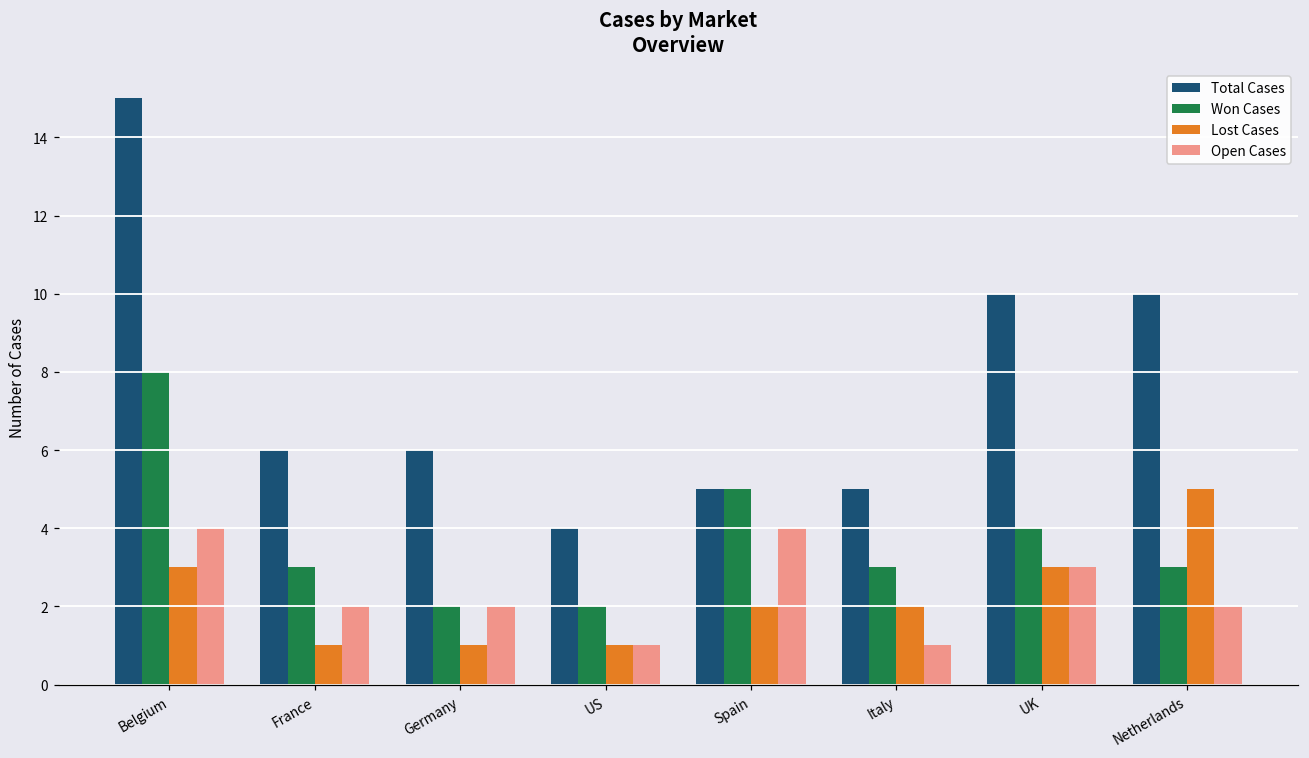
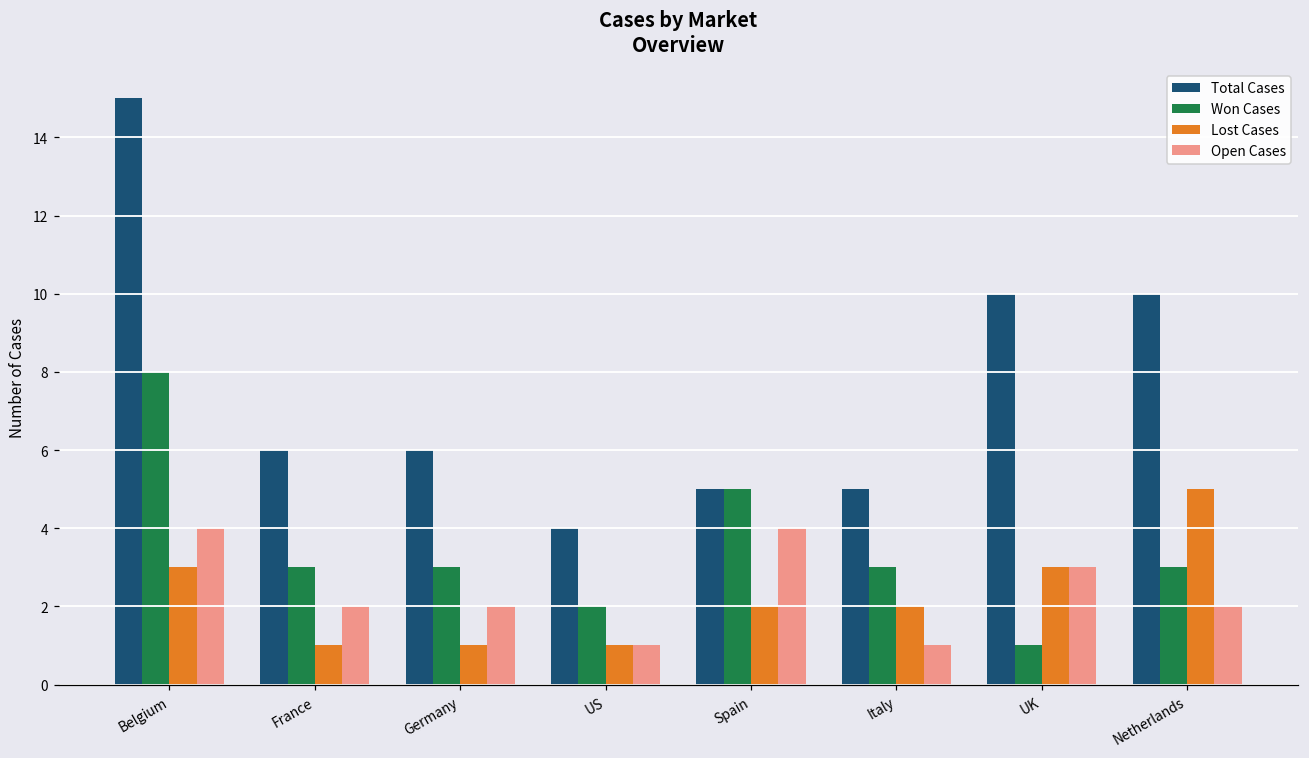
  {
    "Total Cases": {
      "Belgium": 15,
      "France": 6,
      "Germany": 6,
      "US": 4,
      "Spain": 5,
      "Italy": 5,
      "UK": 10,
      "Netherlands": 10
    },
    "Won Cases": {
      "Belgium": 8,
      "France": 3,
-     "Germany": 2,
+     "Germany": 3,
      "US": 2,
      "Spain": 5,
      "Italy": 3,
-     "UK": 4,
+     "UK": 1,
      "Netherlands": 3
    },
    "Lost Cases": {
      "Belgium": 3,
      "France": 1,
      "Germany": 1,
      "US": 1,
      "Spain": 2,
      "Italy": 2,
      "UK": 3,
      "Netherlands": 5
    },
    "Open Cases": {
      "Belgium": 4,
      "France": 2,
      "Germany": 2,
      "US": 1,
      "Spain": 4,
      "Italy": 1,
      "UK": 3,
      "Netherlands": 2
    }
  }
